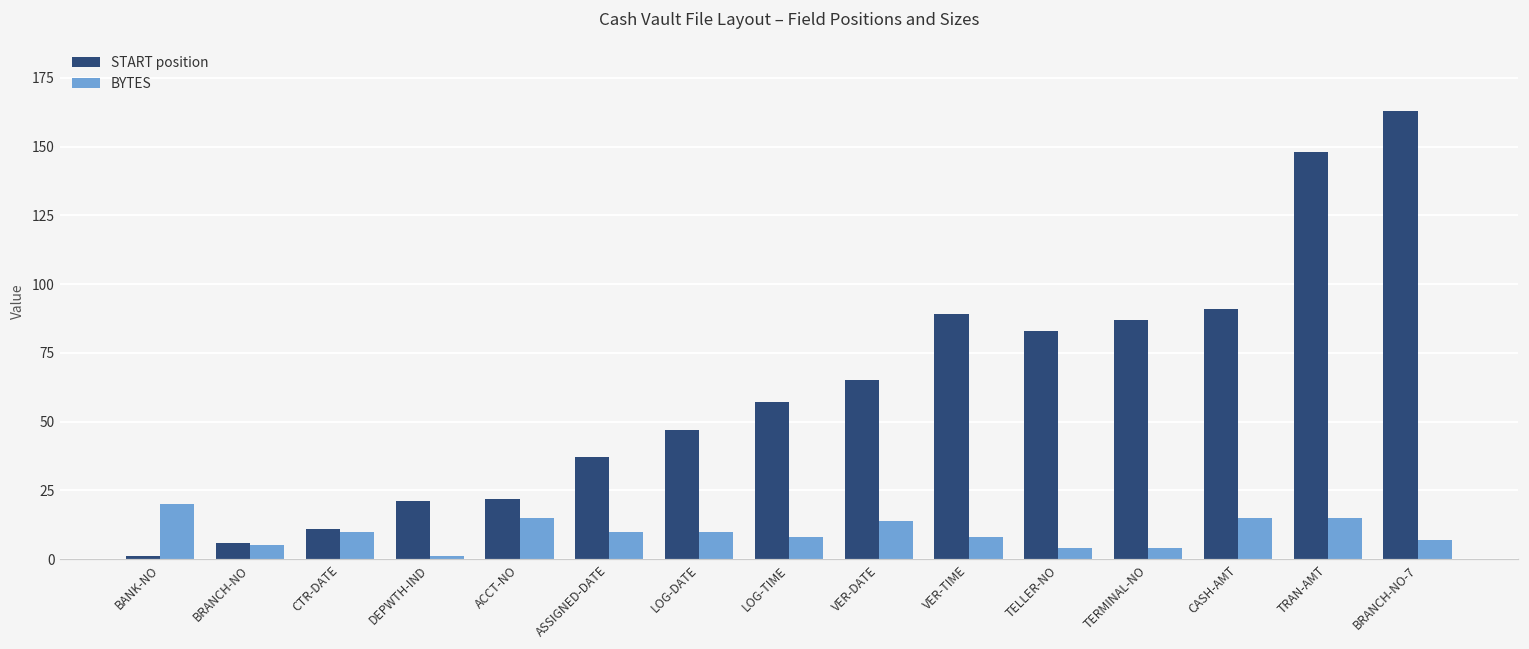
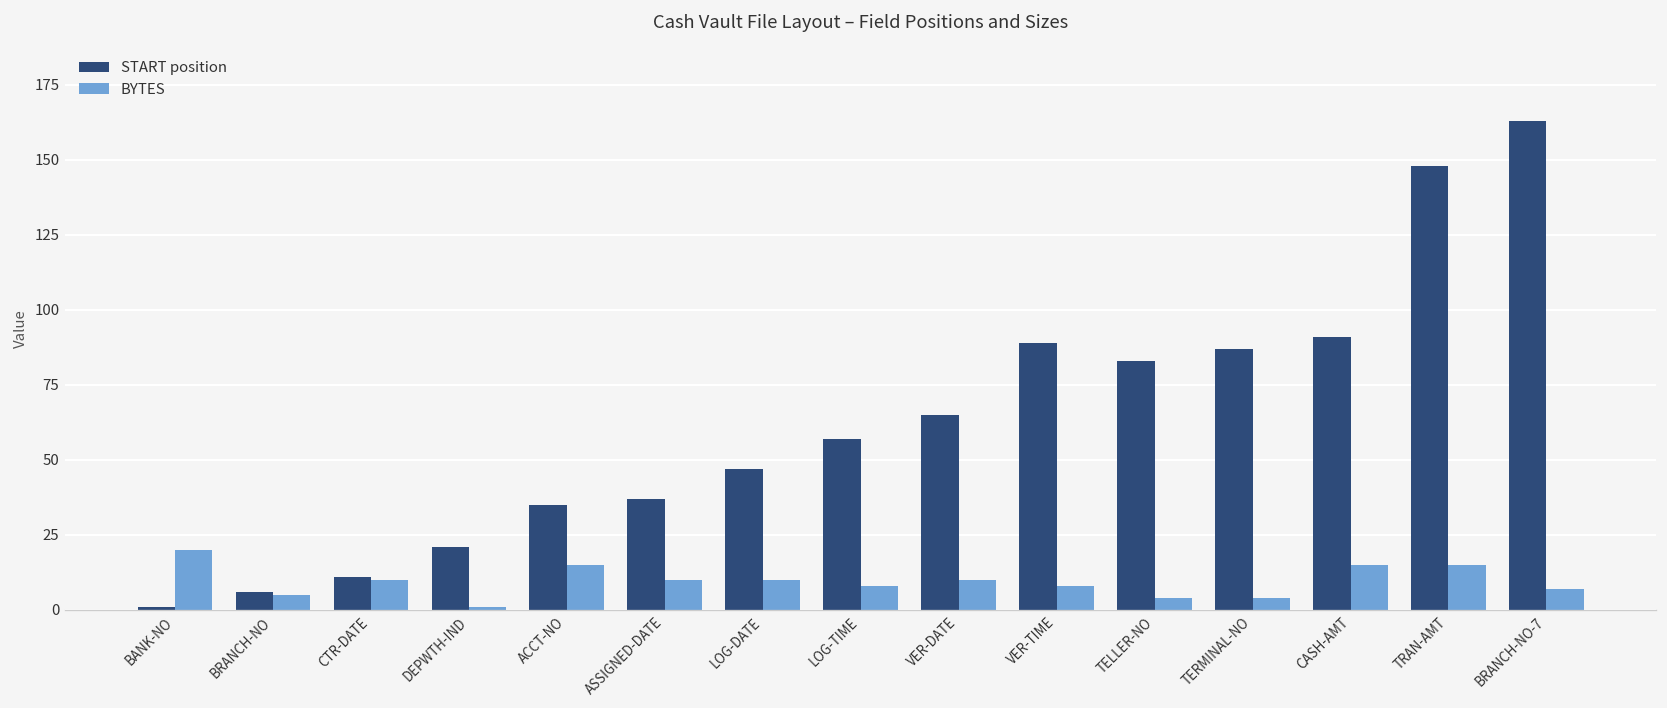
  {
    "START position": {
      "BRANCH-NO": 6,
      "CTR-DATE": 11,
      "DEPWTH-IND": 21,
-     "ACCT-NO": 22,
+     "ACCT-NO": 35,
      "ASSIGNED-DATE": 37,
      "LOG-DATE": 47,
      "LOG-TIME": 57,
      "VER-DATE": 65,
      "VER-TIME": 89,
      "TELLER-NO": 83,
      "TERMINAL-NO": 87,
      "CASH-AMT": 91,
      "TRAN-AMT": 148,
      "BRANCH-NO-7": 163
    },
    "BYTES": {
      "BANK-NO": 20,
      "BRANCH-NO": 5,
      "CTR-DATE": 10,
      "ACCT-NO": 15,
      "ASSIGNED-DATE": 10,
      "LOG-DATE": 10,
      "LOG-TIME": 8,
-     "VER-DATE": 14,
+     "VER-DATE": 10,
      "VER-TIME": 8,
      "TELLER-NO": 4,
      "TERMINAL-NO": 4,
      "CASH-AMT": 15,
      "TRAN-AMT": 15,
      "BRANCH-NO-7": 7
    }
  }
